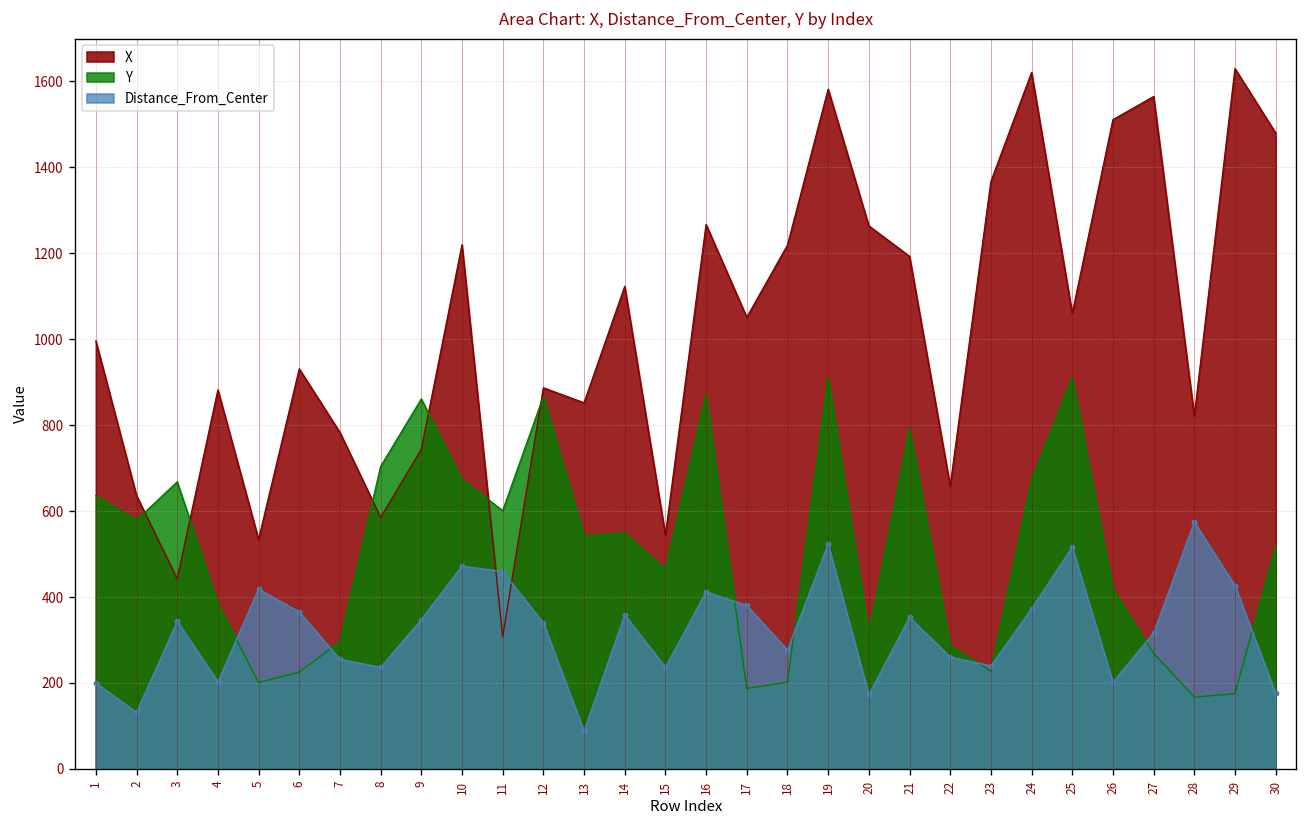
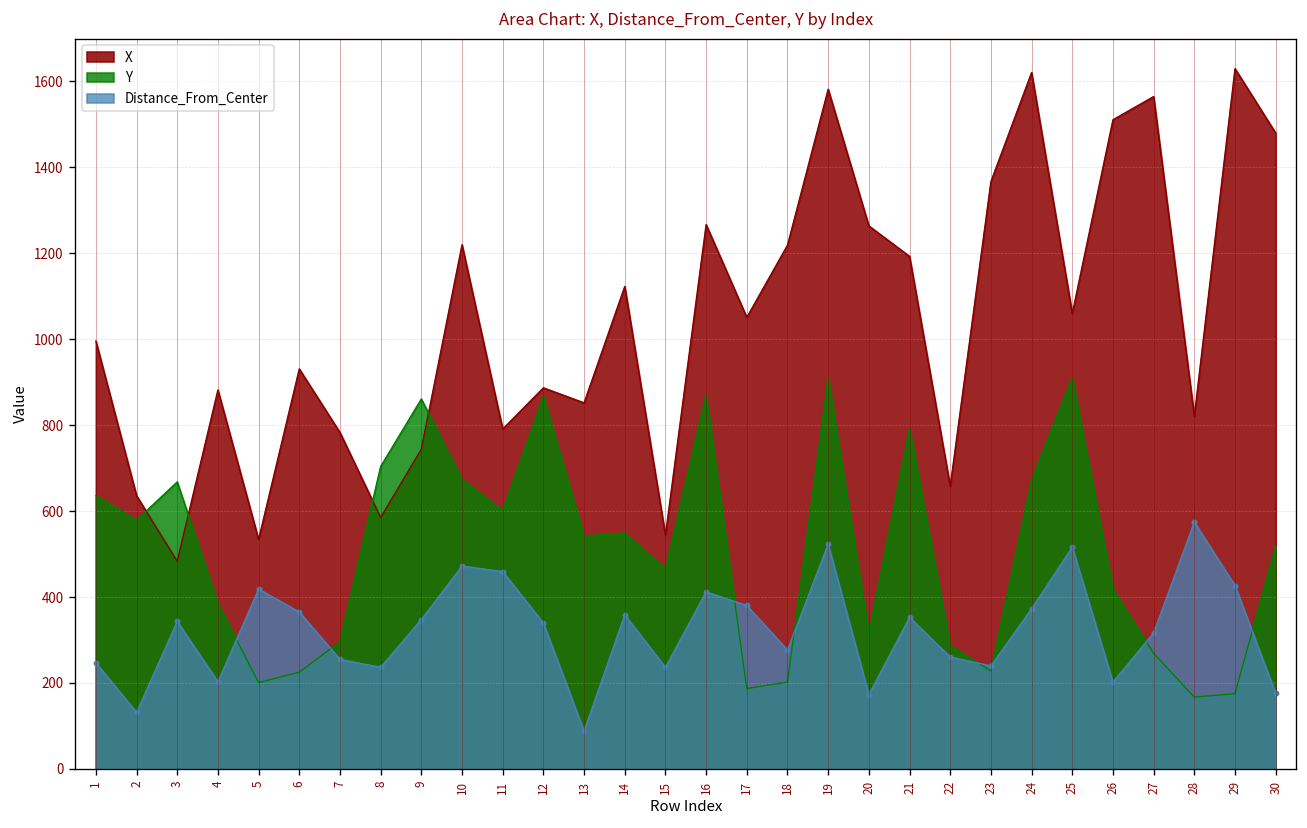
  {
    "X": {
      "1": 1000,
      "2": 640,
-     "3": 440,
+     "3": 480,
      "4": 880,
      "5": 530,
      "6": 930,
      "7": 780,
      "8": 590,
      "9": 740,
      "10": 1220,
-     "11": 310,
+     "11": 790,
      "12": 890,
      "13": 850,
      "14": 1120,
      "15": 540,
      "16": 1270,
      "17": 1050,
      "18": 1220,
      "19": 1580,
      "20": 1260,
      "21": 1190,
      "22": 660,
      "23": 1370,
      "24": 1620,
      "25": 1060,
      "26": 1510,
      "27": 1570,
      "28": 820,
      "29": 1630,
      "30": 1480
    },
    "Y": {
      "1": 640,
      "2": 580,
      "3": 670,
      "4": 390,
      "5": 200,
      "6": 230,
      "7": 300,
      "8": 700,
      "9": 860,
      "10": 670,
      "11": 600,
      "12": 870,
      "13": 540,
      "14": 550,
      "15": 470,
      "16": 870,
      "17": 190,
      "18": 200,
      "19": 910,
      "20": 320,
      "21": 790,
      "22": 290,
      "23": 230,
      "24": 670,
      "25": 910,
      "26": 420,
      "27": 270,
      "28": 170,
      "29": 180,
      "30": 520
    },
    "Distance_From_Center": {
-     "1": 200,
+     "1": 250,
      "2": 130,
      "3": 340,
      "4": 200,
      "5": 420,
      "6": 370,
      "7": 250,
      "8": 240,
      "9": 350,
      "10": 470,
      "11": 460,
      "12": 340,
      "13": 90,
      "14": 360,
      "15": 240,
      "16": 410,
      "17": 380,
      "18": 280,
      "19": 520,
      "20": 170,
      "21": 350,
      "22": 260,
      "23": 240,
      "24": 370,
      "25": 520,
      "26": 200,
      "27": 320,
      "28": 570,
      "29": 430,
      "30": 180
    }
  }
